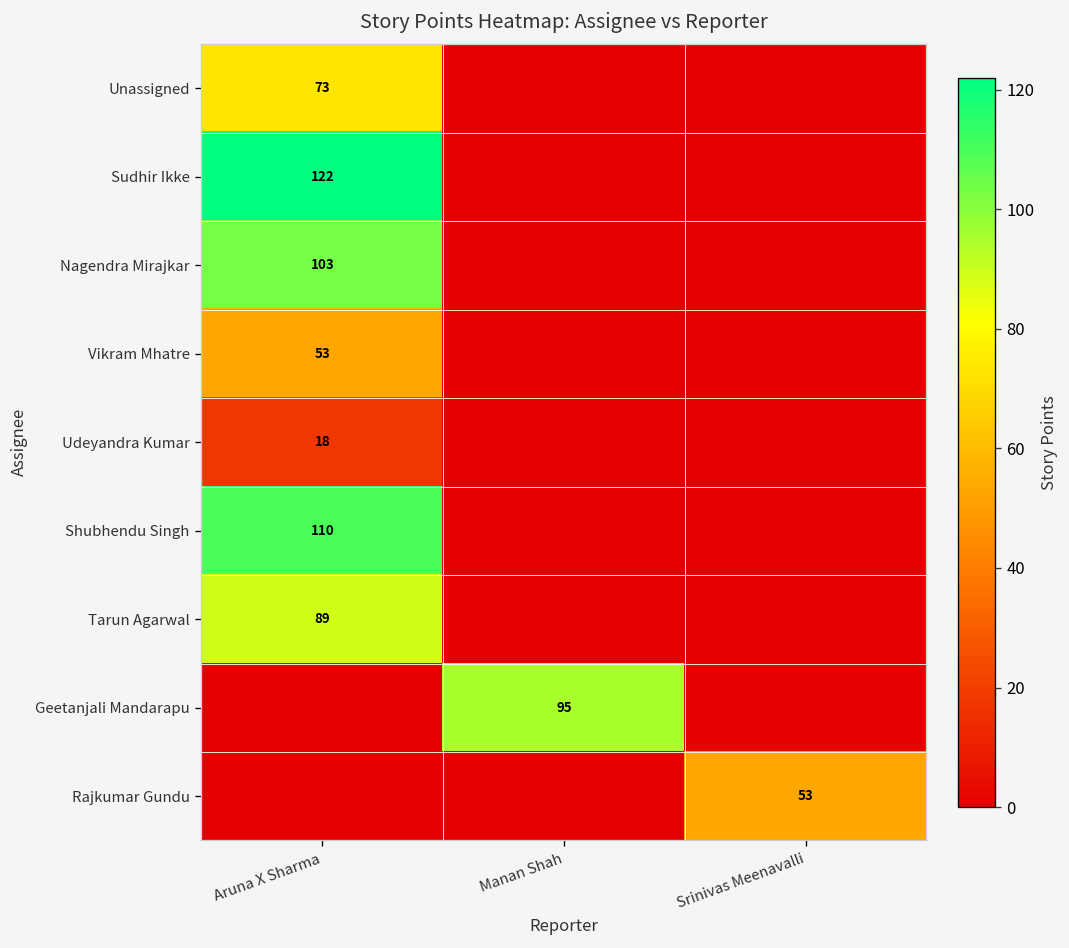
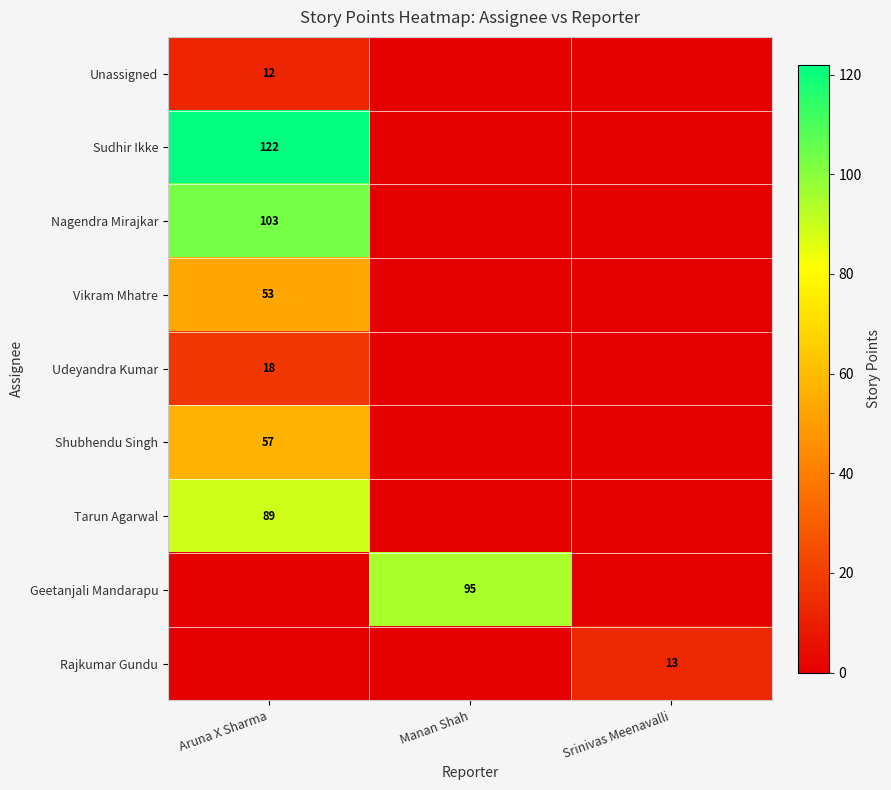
  {
    "Unassigned": {
-     "Aruna X Sharma": 73
+     "Aruna X Sharma": 12
    },
    "Sudhir Ikke": {
      "Aruna X Sharma": 122
    },
    "Nagendra Mirajkar": {
      "Aruna X Sharma": 103
    },
    "Vikram Mhatre": {
      "Aruna X Sharma": 53
    },
    "Udeyandra Kumar": {
      "Aruna X Sharma": 18
    },
    "Shubhendu Singh": {
-     "Aruna X Sharma": 110
+     "Aruna X Sharma": 57
    },
    "Tarun Agarwal": {
      "Aruna X Sharma": 89
    },
    "Geetanjali Mandarapu": {
      "Manan Shah": 95
    },
    "Rajkumar Gundu": {
-     "Srinivas Meenavalli": 53
+     "Srinivas Meenavalli": 13
    }
  }
